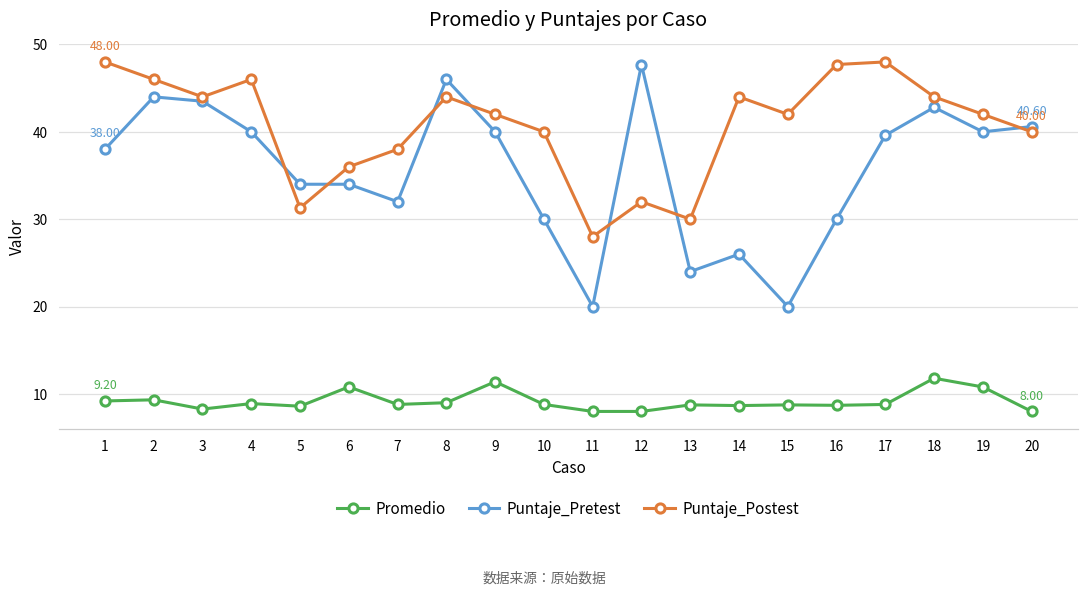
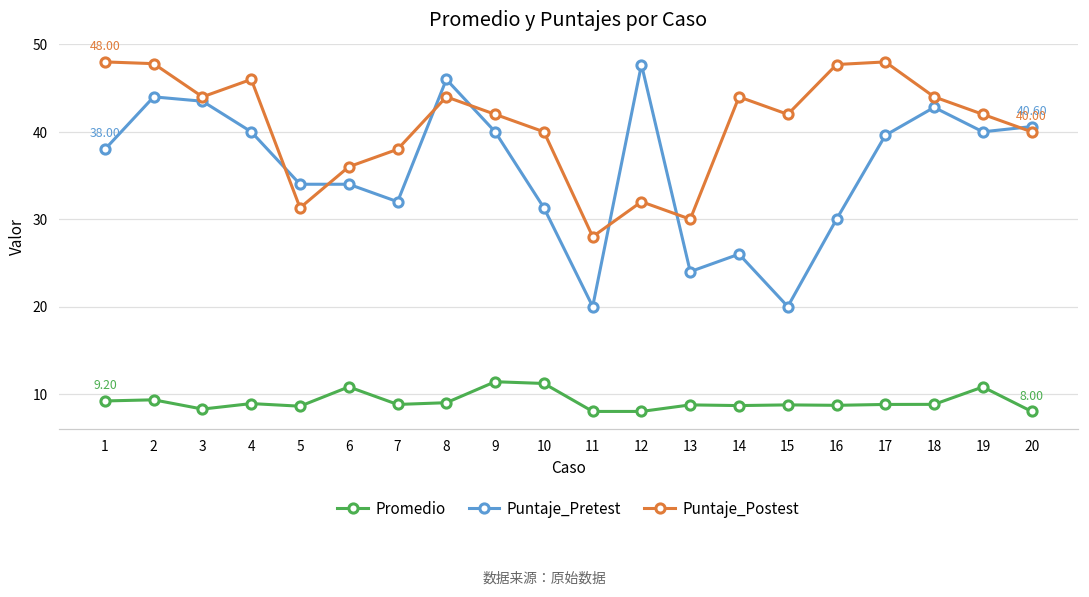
  {
    "Promedio": {
      "2": 9,
      "3": 8,
      "4": 9,
      "5": 9,
      "6": 11,
      "7": 9,
      "8": 9,
      "9": 11,
-     "10": 9,
+     "10": 11,
      "11": 8,
      "12": 8,
      "13": 9,
      "14": 9,
      "15": 9,
      "16": 9,
      "17": 9,
-     "18": 12,
+     "18": 9,
      "19": 11
    },
    "Puntaje_Pretest": {
      "2": 44,
      "3": 44,
      "4": 40,
      "5": 34,
      "6": 34,
      "7": 32,
      "8": 46,
      "9": 40,
-     "10": 30,
+     "10": 31,
      "11": 20,
      "12": 48,
      "13": 24,
      "14": 26,
      "15": 20,
      "16": 30,
      "17": 40,
      "18": 43,
      "19": 40
    },
    "Puntaje_Postest": {
-     "2": 46,
+     "2": 48,
      "3": 44,
      "4": 46,
      "5": 31,
      "6": 36,
      "7": 38,
      "8": 44,
      "9": 42,
      "10": 40,
      "11": 28,
      "12": 32,
      "13": 30,
      "14": 44,
      "15": 42,
      "16": 48,
      "17": 48,
      "18": 44,
      "19": 42
    }
  }
